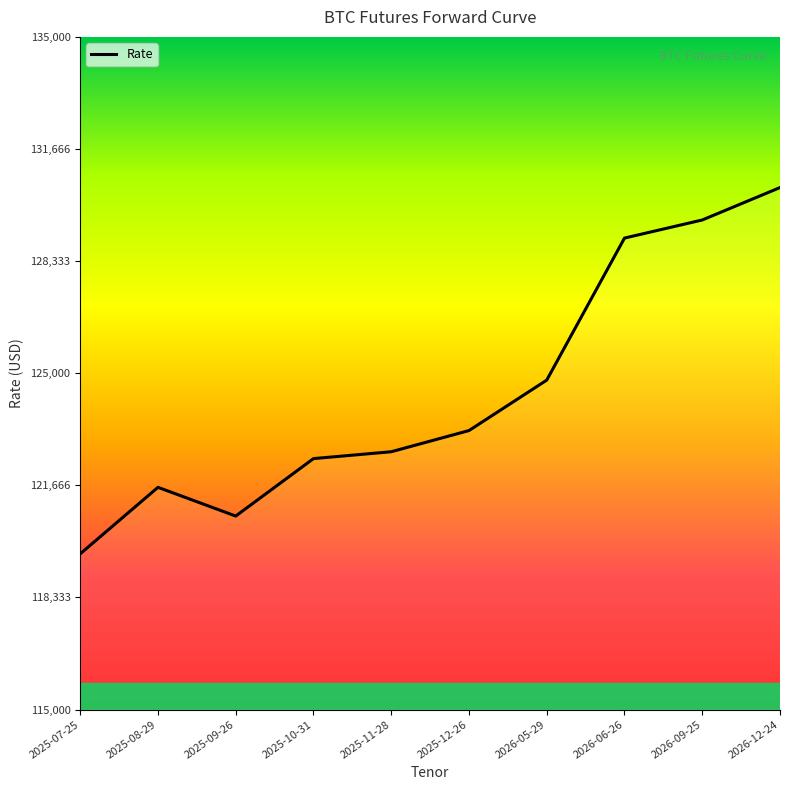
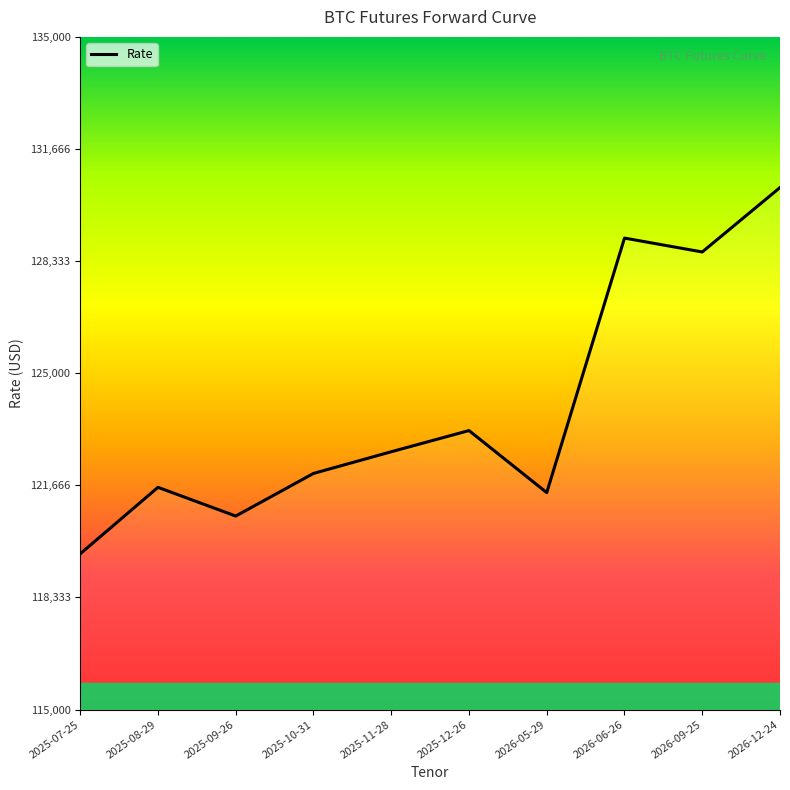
  {
    "2025-07-25": "119,600",
    "2025-08-29": "121,600",
    "2025-09-26": "120,800",
-   "2025-10-31": "122,500",
+   "2025-10-31": "122,000",
    "2025-11-28": "122,700",
    "2025-12-26": "123,300",
-   "2026-05-29": "124,800",
+   "2026-05-29": "121,500",
    "2026-06-26": "129,000",
-   "2026-09-25": "129,600",
+   "2026-09-25": "128,600",
    "2026-12-24": "130,500"
  }
